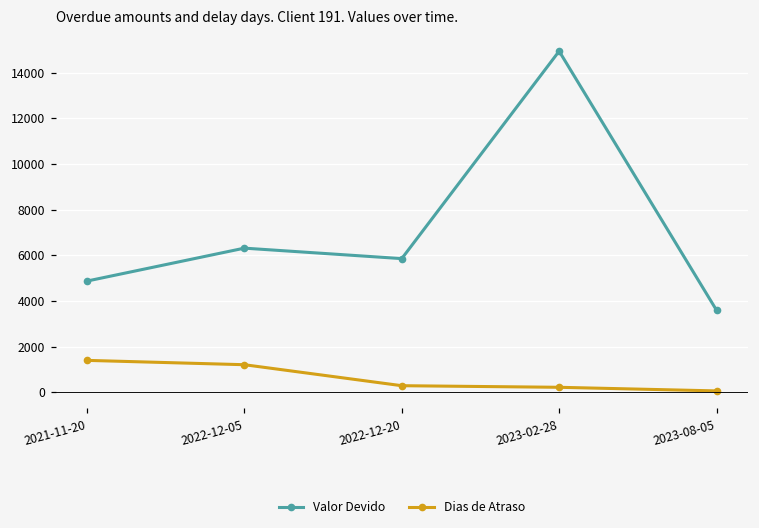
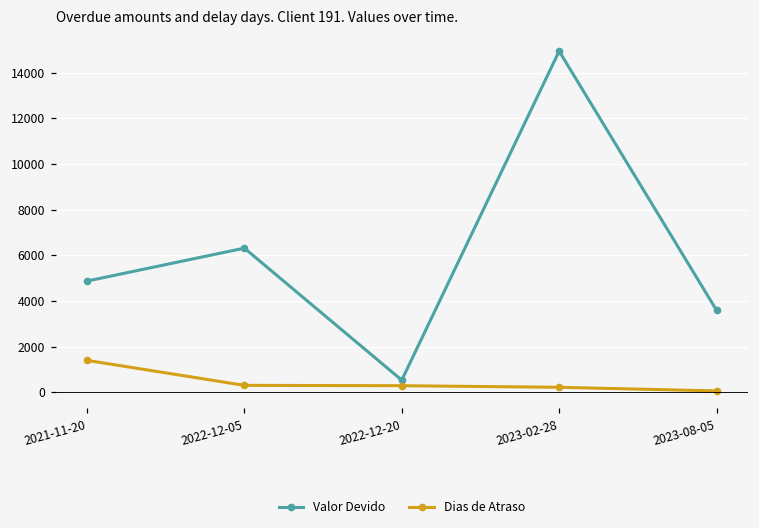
  {
    "Valor Devido": {
      "2021-11-20": 4900,
      "2022-12-05": 6300,
-     "2022-12-20": 5900,
+     "2022-12-20": 500,
      "2023-02-28": 14900,
      "2023-08-05": 3600
    },
    "Dias de Atraso": {
      "2021-11-20": 1400,
-     "2022-12-05": 1200,
+     "2022-12-05": 300,
      "2022-12-20": 300,
      "2023-02-28": 200,
      "2023-08-05": 100
    }
  }
